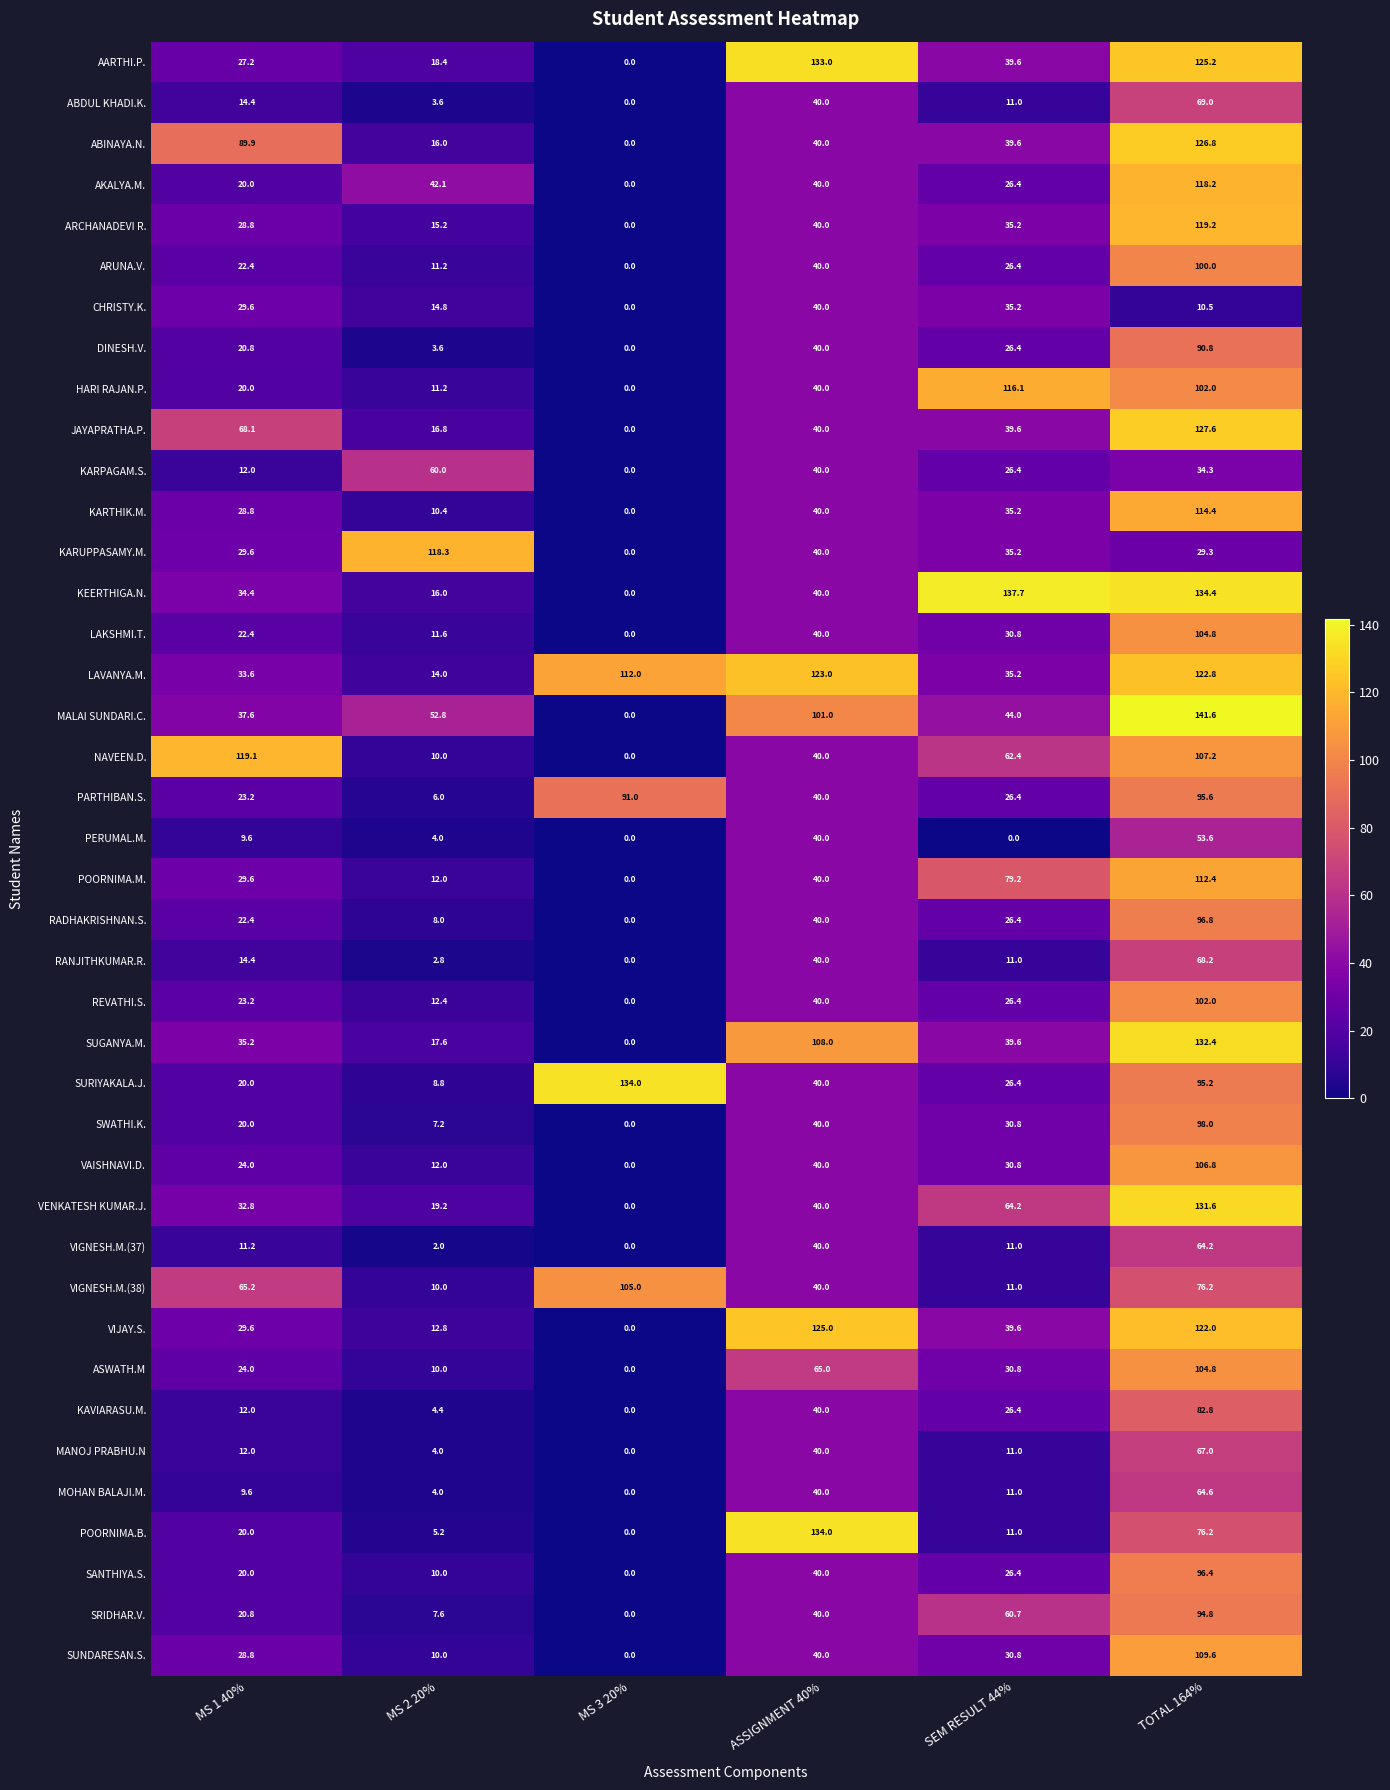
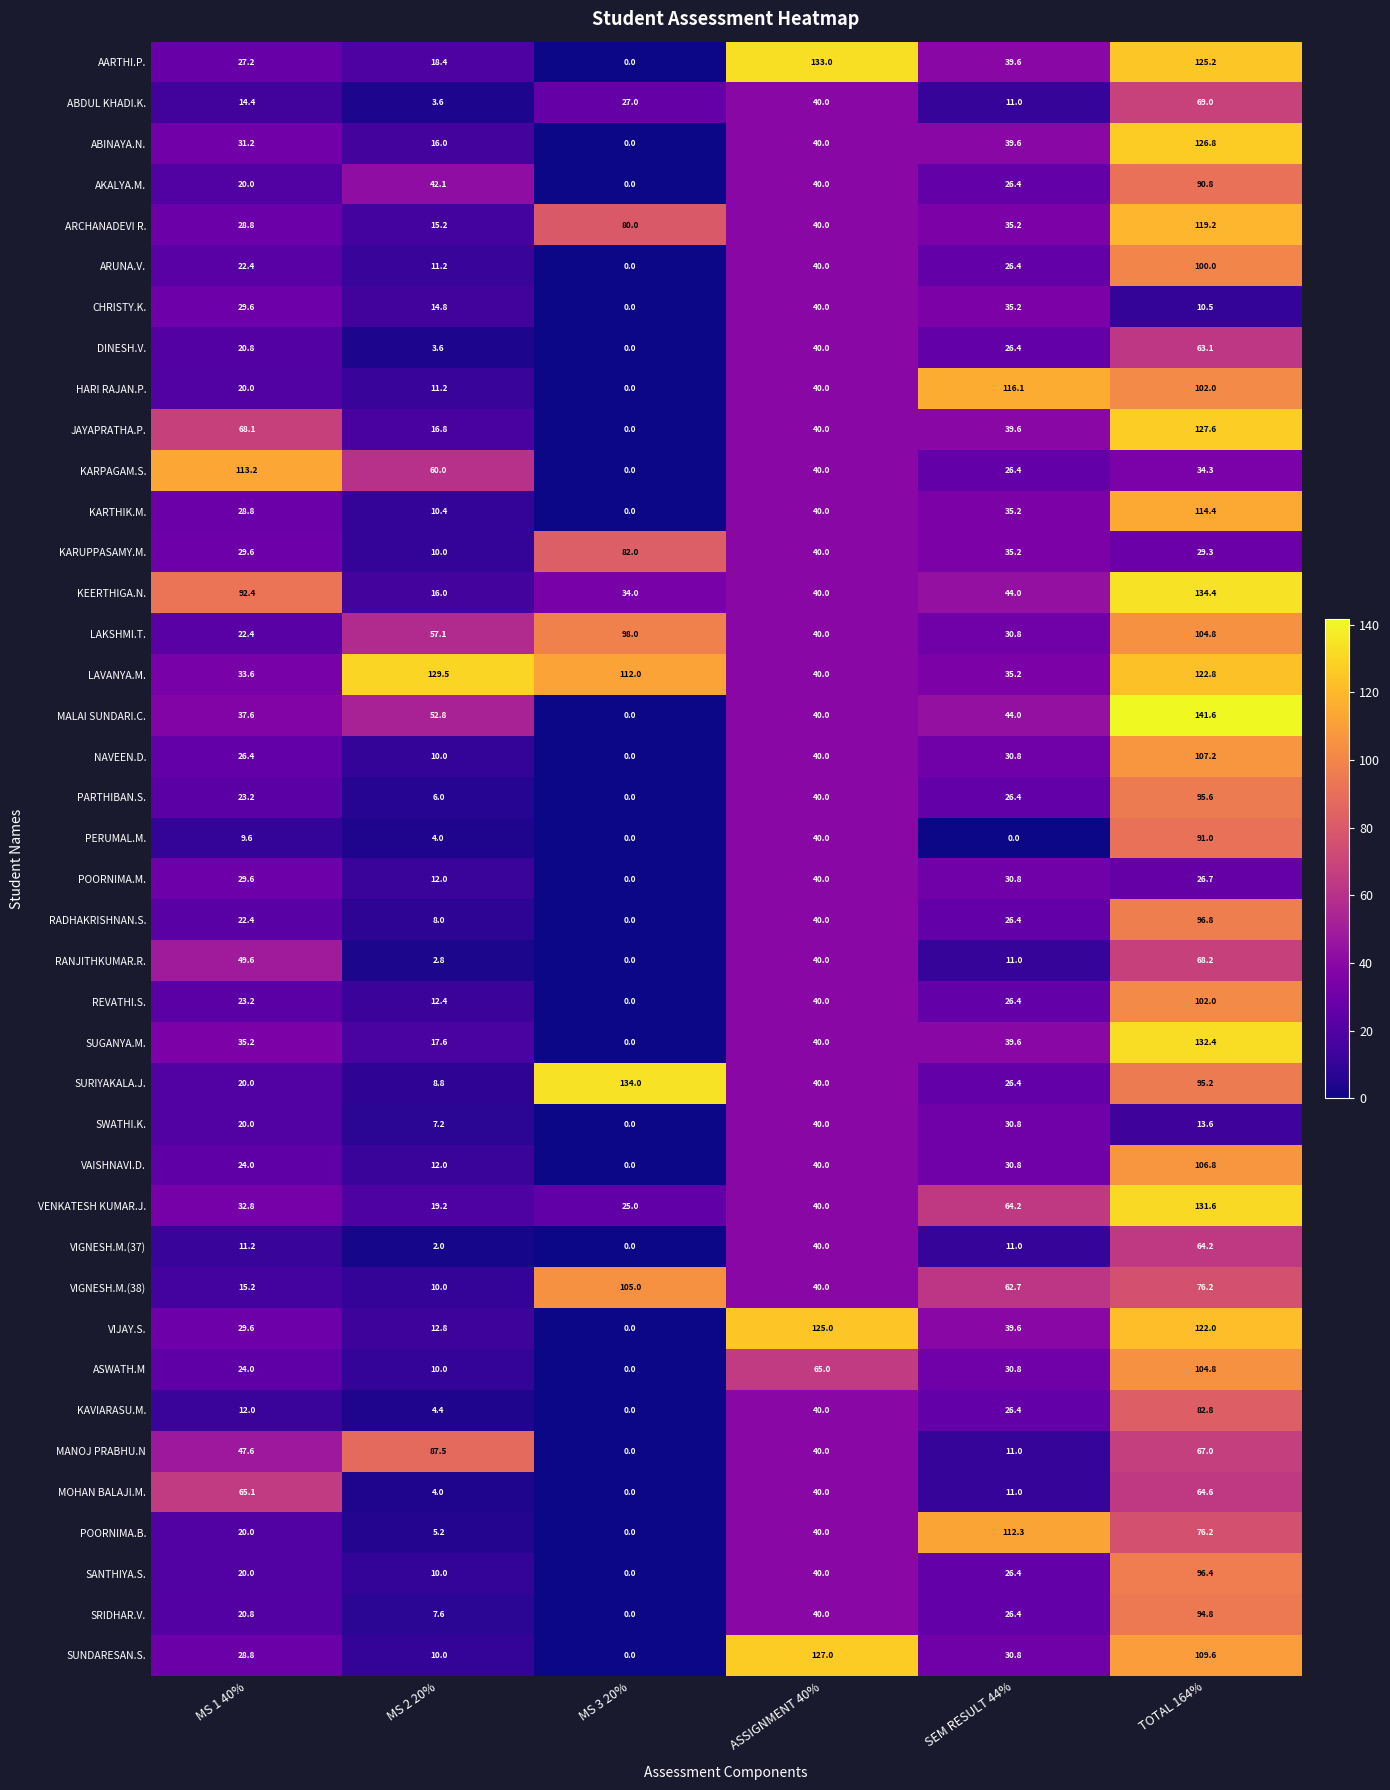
  {
    "ABDUL KHADI.K.": {
      "MS 1 40%": 14.4,
      "MS 2 20%": 3.6,
-     "MS 3 20%": 0.0,
+     "MS 3 20%": 27.0,
      "ASSIGNMENT 40%": 40.0,
      "SEM RESULT 44%": 11.0,
      "TOTAL 164%": 69.0
    },
    "ABINAYA.N.": {
-     "MS 1 40%": 89.9,
+     "MS 1 40%": 31.2,
      "MS 2 20%": 16.0,
      "MS 3 20%": 0.0,
      "ASSIGNMENT 40%": 40.0,
      "SEM RESULT 44%": 39.6,
      "TOTAL 164%": 126.8
    },
    "AKALYA.M.": {
      "MS 1 40%": 20.0,
      "MS 2 20%": 42.1,
      "MS 3 20%": 0.0,
      "ASSIGNMENT 40%": 40.0,
      "SEM RESULT 44%": 26.4,
-     "TOTAL 164%": 118.2
+     "TOTAL 164%": 90.8
    },
    "ARCHANADEVI R.": {
      "MS 1 40%": 28.8,
      "MS 2 20%": 15.2,
-     "MS 3 20%": 0.0,
+     "MS 3 20%": 80.0,
      "ASSIGNMENT 40%": 40.0,
      "SEM RESULT 44%": 35.2,
      "TOTAL 164%": 119.2
    },
    "DINESH.V.": {
      "MS 1 40%": 20.8,
      "MS 2 20%": 3.6,
      "MS 3 20%": 0.0,
      "ASSIGNMENT 40%": 40.0,
      "SEM RESULT 44%": 26.4,
-     "TOTAL 164%": 90.8
+     "TOTAL 164%": 63.1
    },
    "KARPAGAM.S.": {
-     "MS 1 40%": 12.0,
+     "MS 1 40%": 113.2,
      "MS 2 20%": 60.0,
      "MS 3 20%": 0.0,
      "ASSIGNMENT 40%": 40.0,
      "SEM RESULT 44%": 26.4,
      "TOTAL 164%": 34.3
    },
    "KARUPPASAMY.M.": {
      "MS 1 40%": 29.6,
-     "MS 2 20%": 118.3,
-     "MS 3 20%": 0.0,
+     "MS 2 20%": 10.0,
+     "MS 3 20%": 82.0,
      "ASSIGNMENT 40%": 40.0,
      "SEM RESULT 44%": 35.2,
      "TOTAL 164%": 29.3
    },
    "KEERTHIGA.N.": {
-     "MS 1 40%": 34.4,
+     "MS 1 40%": 92.4,
      "MS 2 20%": 16.0,
-     "MS 3 20%": 0.0,
+     "MS 3 20%": 34.0,
      "ASSIGNMENT 40%": 40.0,
-     "SEM RESULT 44%": 137.7,
+     "SEM RESULT 44%": 44.0,
      "TOTAL 164%": 134.4
    },
    "LAKSHMI.T.": {
      "MS 1 40%": 22.4,
-     "MS 2 20%": 11.6,
-     "MS 3 20%": 0.0,
+     "MS 2 20%": 57.1,
+     "MS 3 20%": 98.0,
      "ASSIGNMENT 40%": 40.0,
      "SEM RESULT 44%": 30.8,
      "TOTAL 164%": 104.8
    },
    "LAVANYA.M.": {
      "MS 1 40%": 33.6,
-     "MS 2 20%": 14.0,
+     "MS 2 20%": 129.5,
      "MS 3 20%": 112.0,
-     "ASSIGNMENT 40%": 123.0,
+     "ASSIGNMENT 40%": 40.0,
      "SEM RESULT 44%": 35.2,
      "TOTAL 164%": 122.8
    },
    "MALAI SUNDARI.C.": {
      "MS 1 40%": 37.6,
      "MS 2 20%": 52.8,
      "MS 3 20%": 0.0,
-     "ASSIGNMENT 40%": 101.0,
+     "ASSIGNMENT 40%": 40.0,
      "SEM RESULT 44%": 44.0,
      "TOTAL 164%": 141.6
    },
    "NAVEEN.D.": {
-     "MS 1 40%": 119.1,
+     "MS 1 40%": 26.4,
      "MS 2 20%": 10.0,
      "MS 3 20%": 0.0,
      "ASSIGNMENT 40%": 40.0,
-     "SEM RESULT 44%": 62.4,
+     "SEM RESULT 44%": 30.8,
      "TOTAL 164%": 107.2
    },
    "PARTHIBAN.S.": {
      "MS 1 40%": 23.2,
      "MS 2 20%": 6.0,
-     "MS 3 20%": 91.0,
+     "MS 3 20%": 0.0,
      "ASSIGNMENT 40%": 40.0,
      "SEM RESULT 44%": 26.4,
      "TOTAL 164%": 95.6
    },
    "PERUMAL.M.": {
      "MS 1 40%": 9.6,
      "MS 2 20%": 4.0,
      "MS 3 20%": 0.0,
      "ASSIGNMENT 40%": 40.0,
      "SEM RESULT 44%": 0.0,
-     "TOTAL 164%": 53.6
+     "TOTAL 164%": 91.0
    },
    "POORNIMA.M.": {
      "MS 1 40%": 29.6,
      "MS 2 20%": 12.0,
      "MS 3 20%": 0.0,
      "ASSIGNMENT 40%": 40.0,
-     "SEM RESULT 44%": 79.2,
-     "TOTAL 164%": 112.4
+     "SEM RESULT 44%": 30.8,
+     "TOTAL 164%": 26.7
    },
    "RANJITHKUMAR.R.": {
-     "MS 1 40%": 14.4,
+     "MS 1 40%": 49.6,
      "MS 2 20%": 2.8,
      "MS 3 20%": 0.0,
      "ASSIGNMENT 40%": 40.0,
      "SEM RESULT 44%": 11.0,
      "TOTAL 164%": 68.2
    },
    "SUGANYA.M.": {
      "MS 1 40%": 35.2,
      "MS 2 20%": 17.6,
      "MS 3 20%": 0.0,
-     "ASSIGNMENT 40%": 108.0,
+     "ASSIGNMENT 40%": 40.0,
      "SEM RESULT 44%": 39.6,
      "TOTAL 164%": 132.4
    },
    "SWATHI.K.": {
      "MS 1 40%": 20.0,
      "MS 2 20%": 7.2,
      "MS 3 20%": 0.0,
      "ASSIGNMENT 40%": 40.0,
      "SEM RESULT 44%": 30.8,
-     "TOTAL 164%": 98.0
+     "TOTAL 164%": 13.6
    },
    "VENKATESH KUMAR.J.": {
      "MS 1 40%": 32.8,
      "MS 2 20%": 19.2,
-     "MS 3 20%": 0.0,
+     "MS 3 20%": 25.0,
      "ASSIGNMENT 40%": 40.0,
      "SEM RESULT 44%": 64.2,
      "TOTAL 164%": 131.6
    },
    "VIGNESH.M.(38)": {
-     "MS 1 40%": 65.2,
+     "MS 1 40%": 15.2,
      "MS 2 20%": 10.0,
      "MS 3 20%": 105.0,
      "ASSIGNMENT 40%": 40.0,
-     "SEM RESULT 44%": 11.0,
+     "SEM RESULT 44%": 62.7,
      "TOTAL 164%": 76.2
    },
    "MANOJ PRABHU.N": {
-     "MS 1 40%": 12.0,
-     "MS 2 20%": 4.0,
+     "MS 1 40%": 47.6,
+     "MS 2 20%": 87.5,
      "MS 3 20%": 0.0,
      "ASSIGNMENT 40%": 40.0,
      "SEM RESULT 44%": 11.0,
      "TOTAL 164%": 67.0
    },
    "MOHAN BALAJI.M.": {
-     "MS 1 40%": 9.6,
+     "MS 1 40%": 65.1,
      "MS 2 20%": 4.0,
      "MS 3 20%": 0.0,
      "ASSIGNMENT 40%": 40.0,
      "SEM RESULT 44%": 11.0,
      "TOTAL 164%": 64.6
    },
    "POORNIMA.B.": {
      "MS 1 40%": 20.0,
      "MS 2 20%": 5.2,
      "MS 3 20%": 0.0,
-     "ASSIGNMENT 40%": 134.0,
-     "SEM RESULT 44%": 11.0,
+     "ASSIGNMENT 40%": 40.0,
+     "SEM RESULT 44%": 112.3,
      "TOTAL 164%": 76.2
    },
    "SRIDHAR.V.": {
      "MS 1 40%": 20.8,
      "MS 2 20%": 7.6,
      "MS 3 20%": 0.0,
      "ASSIGNMENT 40%": 40.0,
-     "SEM RESULT 44%": 60.7,
+     "SEM RESULT 44%": 26.4,
      "TOTAL 164%": 94.8
    },
    "SUNDARESAN.S.": {
      "MS 1 40%": 28.8,
      "MS 2 20%": 10.0,
      "MS 3 20%": 0.0,
-     "ASSIGNMENT 40%": 40.0,
+     "ASSIGNMENT 40%": 127.0,
      "SEM RESULT 44%": 30.8,
      "TOTAL 164%": 109.6
    }
  }
